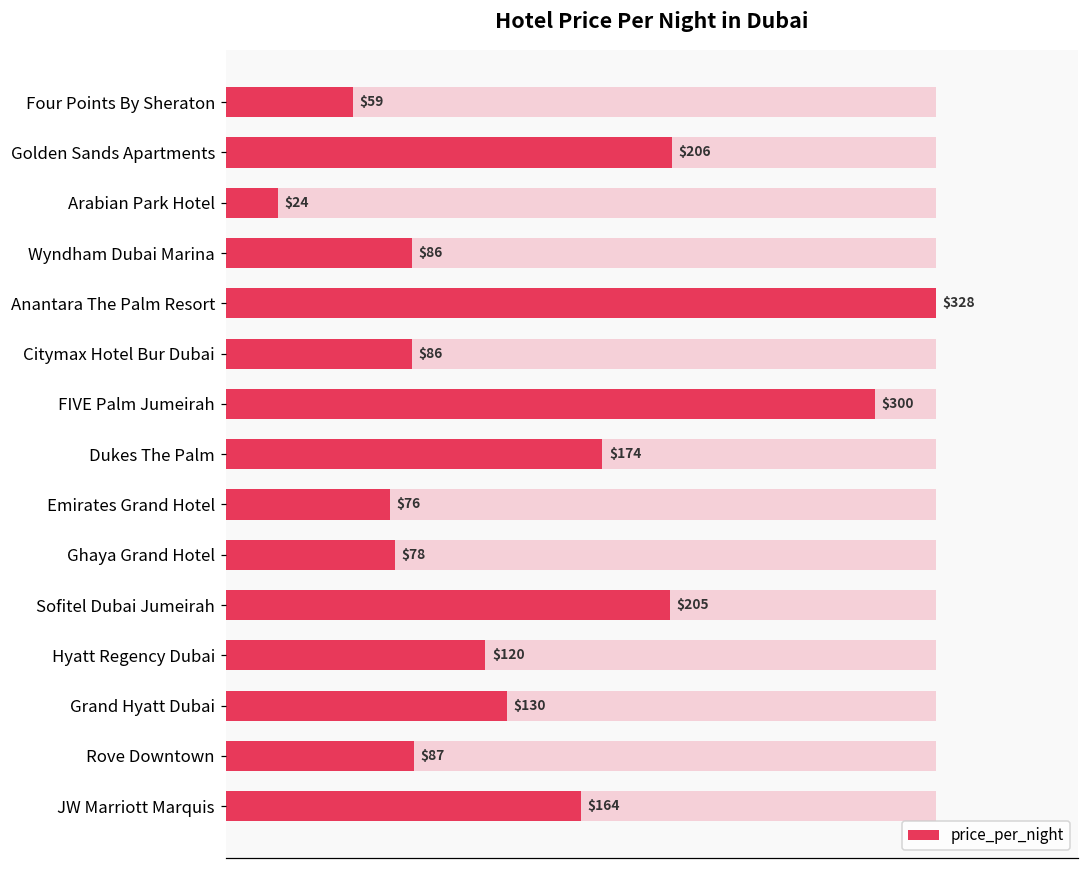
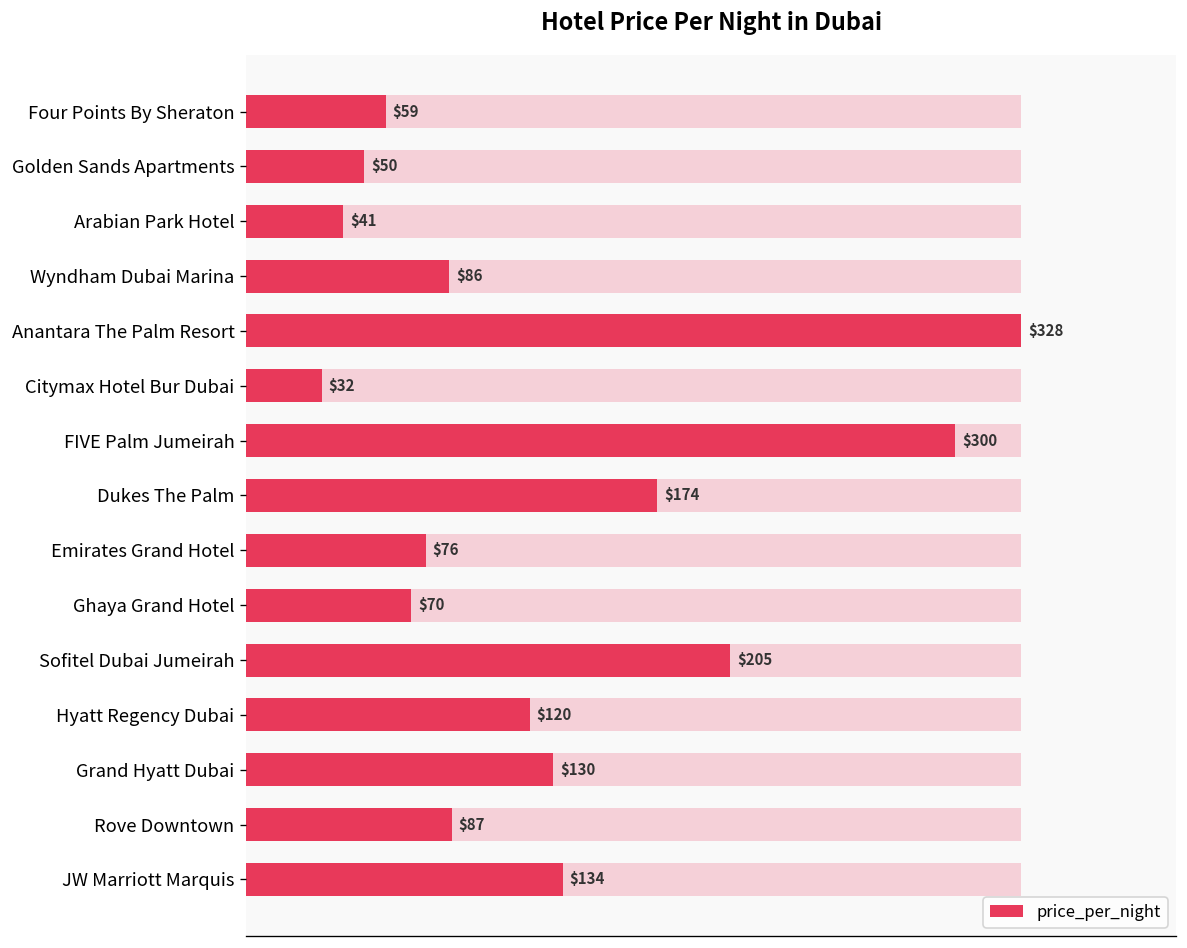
  {
    "price_per_night": {
-     "Golden Sands Apartments": "$206",
-     "Arabian Park Hotel": "$24",
+     "Golden Sands Apartments": "$50",
+     "Arabian Park Hotel": "$41",
      "Anantara The Palm Resort": "$328",
-     "Citymax Hotel Bur Dubai": "$86",
-     "Ghaya Grand Hotel": "$78",
-     "JW Marriott Marquis": "$164"
+     "Citymax Hotel Bur Dubai": "$32",
+     "Ghaya Grand Hotel": "$70",
+     "JW Marriott Marquis": "$134"
    }
  }
